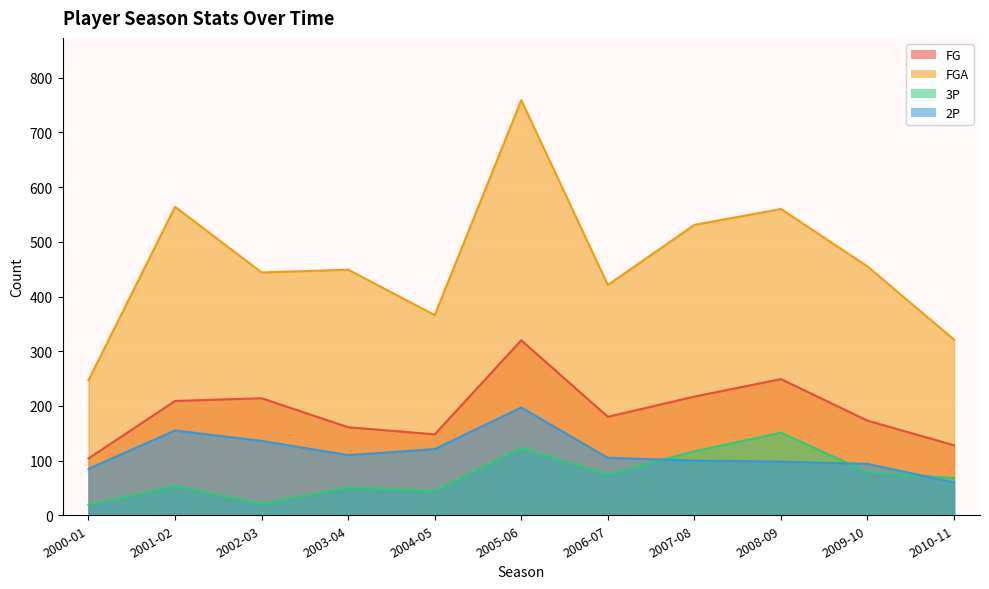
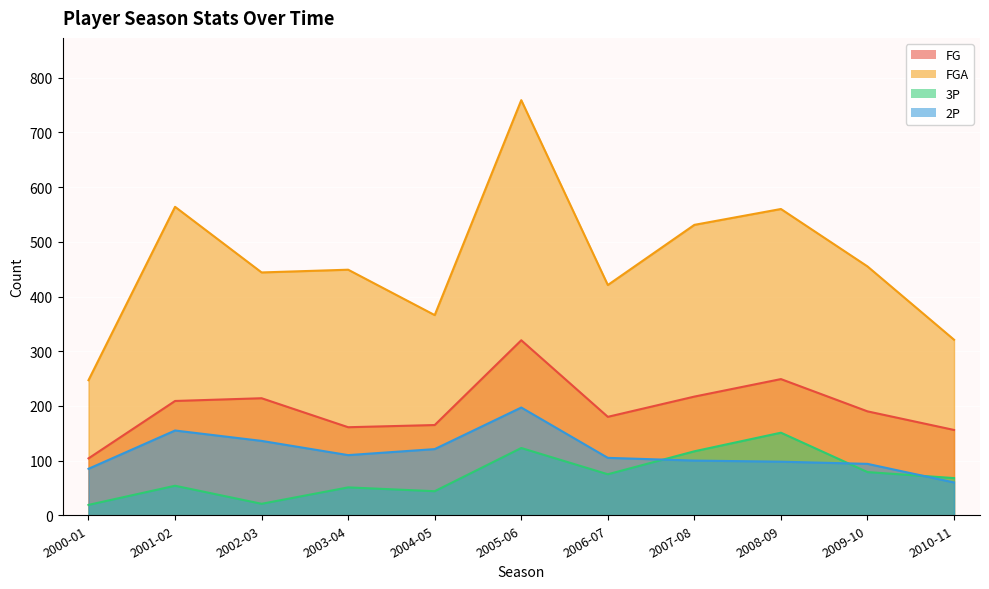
  {
    "FG": {
      "2000-01": 100,
      "2001-02": 210,
      "2002-03": 210,
      "2003-04": 160,
-     "2004-05": 150,
+     "2004-05": 170,
      "2005-06": 320,
      "2006-07": 180,
      "2007-08": 220,
      "2008-09": 250,
-     "2009-10": 170,
-     "2010-11": 130
+     "2009-10": 190,
+     "2010-11": 160
    },
    "FGA": {
      "2000-01": 250,
      "2001-02": 560,
      "2002-03": 440,
      "2003-04": 450,
      "2004-05": 370,
      "2005-06": 760,
      "2006-07": 420,
      "2007-08": 530,
      "2008-09": 560,
      "2009-10": 460,
      "2010-11": 320
    },
    "3P": {
      "2000-01": 20,
      "2001-02": 50,
      "2002-03": 20,
      "2003-04": 50,
      "2004-05": 40,
      "2005-06": 120,
      "2006-07": 80,
      "2007-08": 120,
      "2008-09": 150,
      "2009-10": 80,
      "2010-11": 70
    },
    "2P": {
      "2000-01": 90,
      "2001-02": 160,
      "2002-03": 140,
      "2003-04": 110,
      "2004-05": 120,
      "2005-06": 200,
      "2006-07": 110,
      "2007-08": 100,
      "2008-09": 100,
      "2009-10": 90,
      "2010-11": 60
    }
  }
